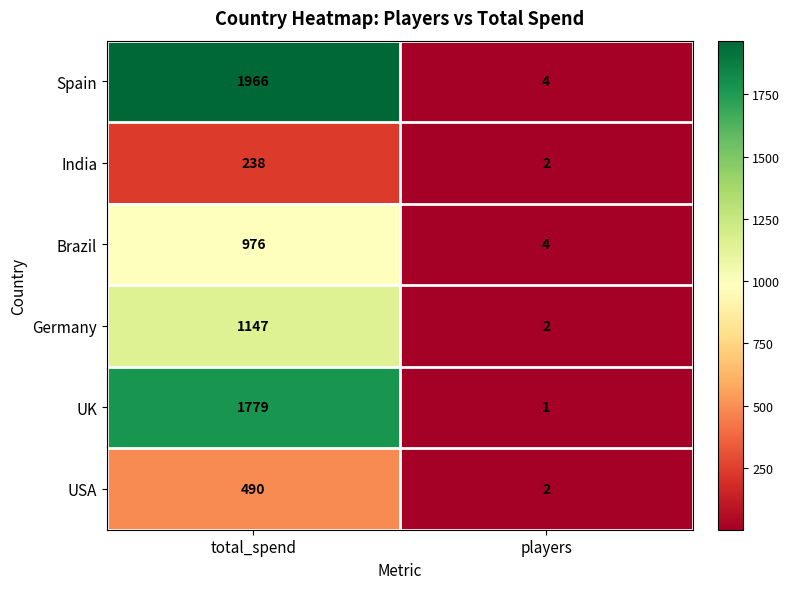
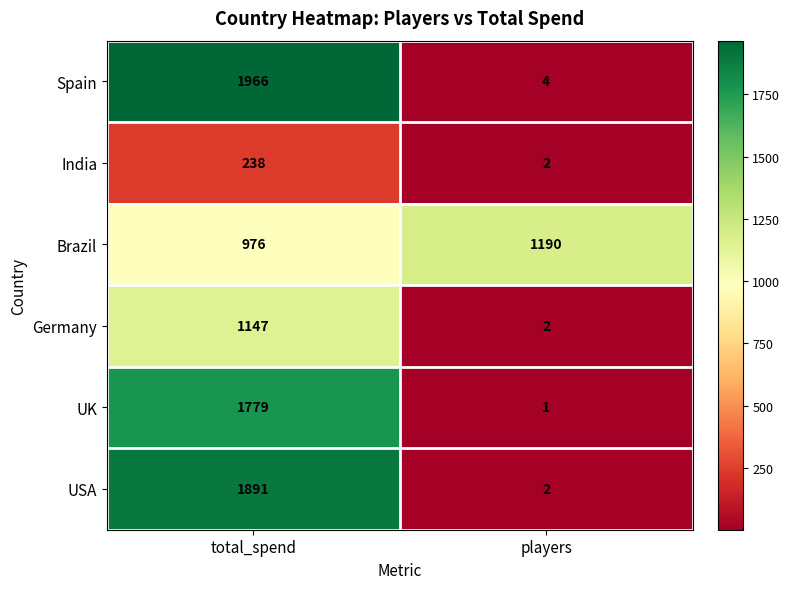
  {
    "Spain": {
      "total_spend": 1966,
      "players": 4
    },
    "India": {
      "total_spend": 238,
      "players": 2
    },
    "Brazil": {
      "total_spend": 976,
-     "players": 4
+     "players": 1190
    },
    "Germany": {
      "total_spend": 1147,
      "players": 2
    },
    "UK": {
      "total_spend": 1779,
      "players": 1
    },
    "USA": {
-     "total_spend": 490,
+     "total_spend": 1891,
      "players": 2
    }
  }
